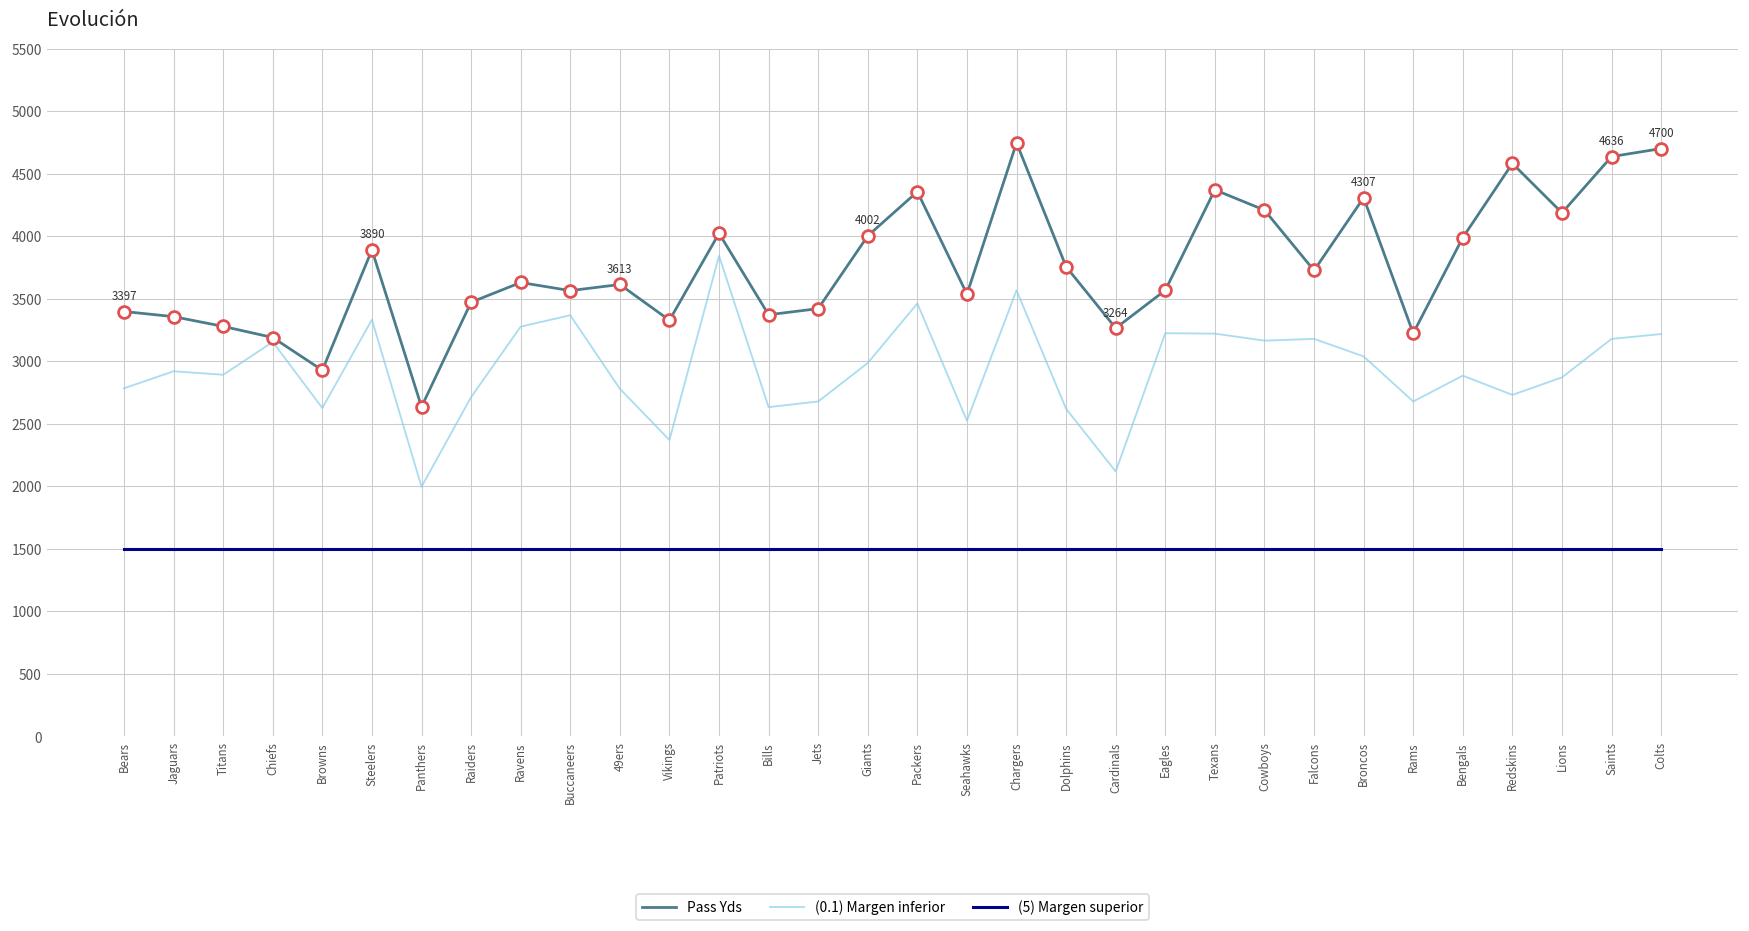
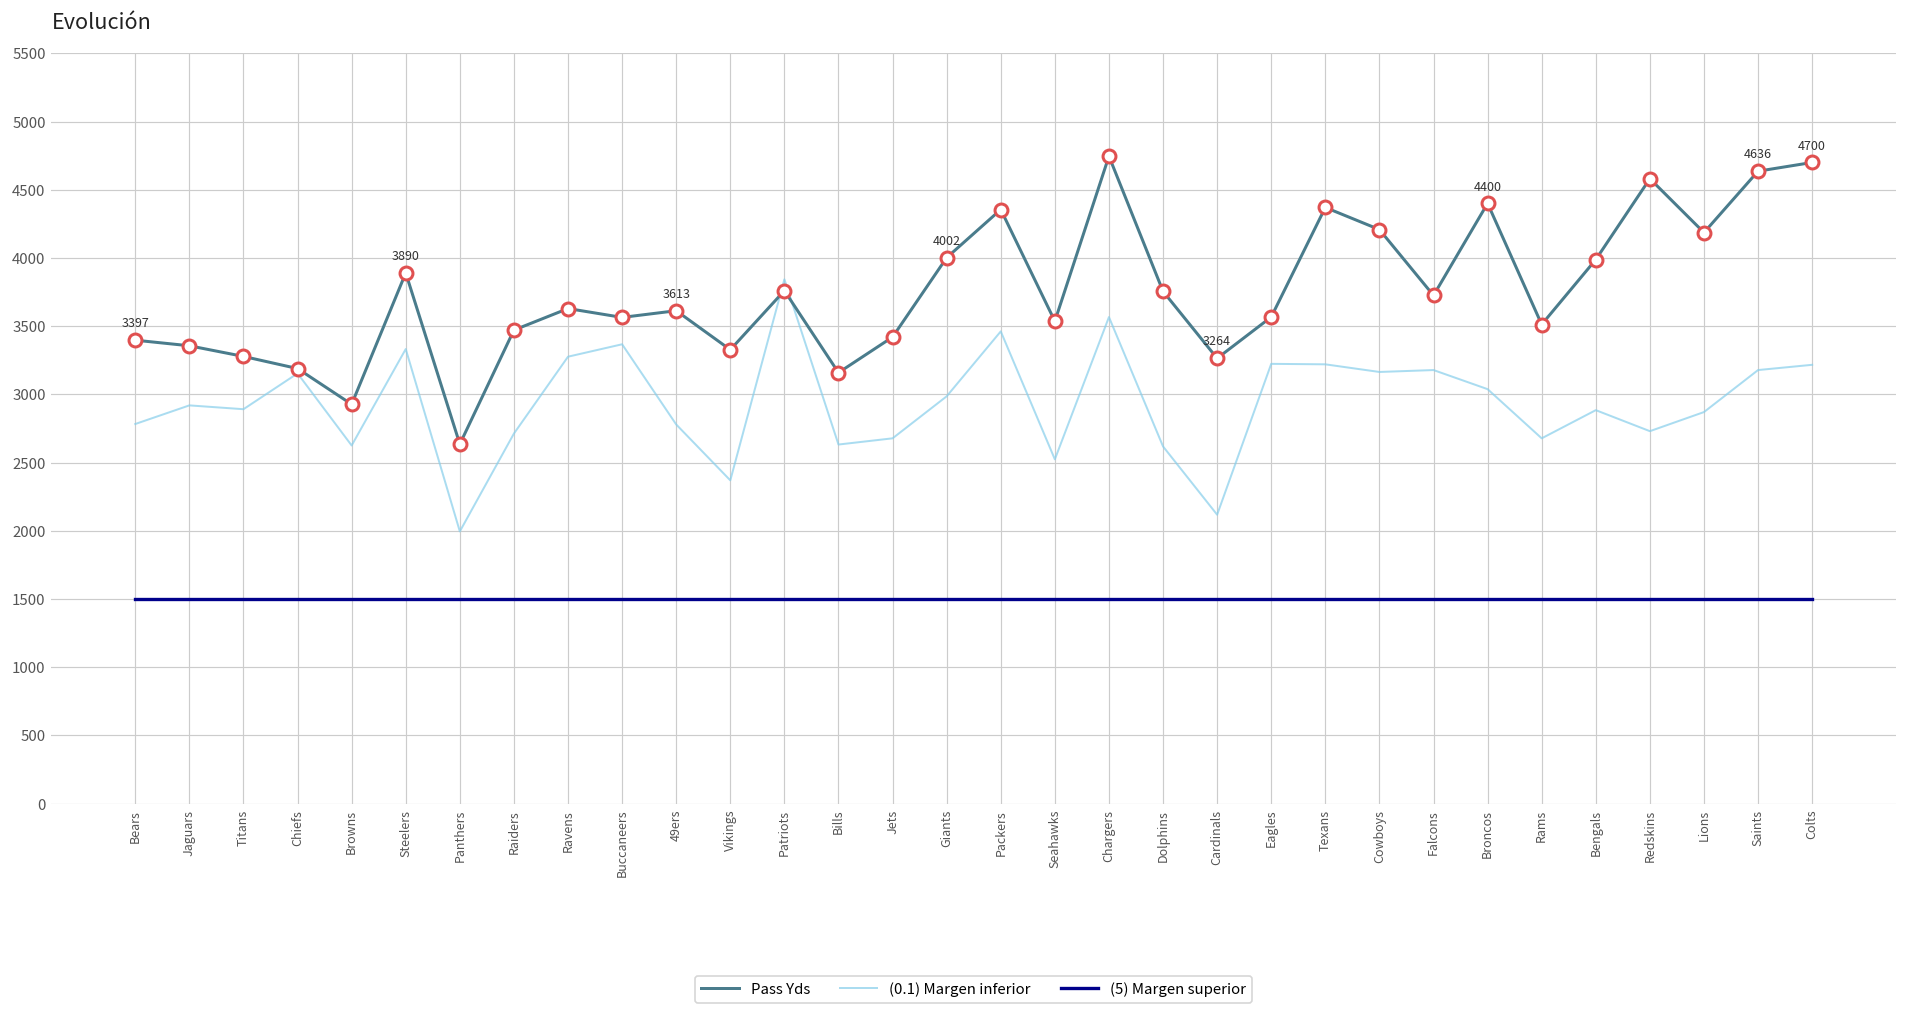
  {
    "Pass Yds": {
      "Bears": 3397,
      "Steelers": 3890,
      "49ers": 3613,
-     "Patriots": 4020,
-     "Bills": 3370,
+     "Patriots": 3760,
+     "Bills": 3160,
      "Giants": 4002,
      "Cardinals": 3264,
-     "Broncos": 4307,
-     "Rams": 3220,
+     "Broncos": 4400,
+     "Rams": 3510,
      "Saints": 4636,
      "Colts": 4700
    },
    "(0.1) Margen inferior": {
      "Bears": 2780,
      "Jaguars": 2920,
      "Titans": 2890,
      "Chiefs": 3150,
      "Browns": 2630,
      "Steelers": 3330,
      "Panthers": 2000,
      "Raiders": 2710,
      "Ravens": 3280,
      "Buccaneers": 3370,
      "49ers": 2780,
      "Vikings": 2370,
      "Patriots": 3840,
      "Bills": 2630,
      "Jets": 2680,
      "Giants": 2990,
      "Packers": 3460,
      "Seahawks": 2520,
      "Chargers": 3570,
      "Dolphins": 2620,
      "Cardinals": 2120,
      "Eagles": 3220,
      "Texans": 3220,
      "Cowboys": 3160,
      "Falcons": 3180,
      "Broncos": 3040,
      "Rams": 2680,
      "Bengals": 2880,
      "Redskins": 2730,
      "Lions": 2870,
      "Saints": 3180,
      "Colts": 3220
    },
    "(5) Margen superior": {
      "Bears": 1500,
      "Jaguars": 1500,
      "Titans": 1500,
      "Chiefs": 1500,
      "Browns": 1500,
      "Steelers": 1500,
      "Panthers": 1500,
      "Raiders": 1500,
      "Ravens": 1500,
      "Buccaneers": 1500,
      "49ers": 1500,
      "Vikings": 1500,
      "Patriots": 1500,
      "Bills": 1500,
      "Jets": 1500,
      "Giants": 1500,
      "Packers": 1500,
      "Seahawks": 1500,
      "Chargers": 1500,
      "Dolphins": 1500,
      "Cardinals": 1500,
      "Eagles": 1500,
      "Texans": 1500,
      "Cowboys": 1500,
      "Falcons": 1500,
      "Broncos": 1500,
      "Rams": 1500,
      "Bengals": 1500,
      "Redskins": 1500,
      "Lions": 1500,
      "Saints": 1500,
      "Colts": 1500
    }
  }
